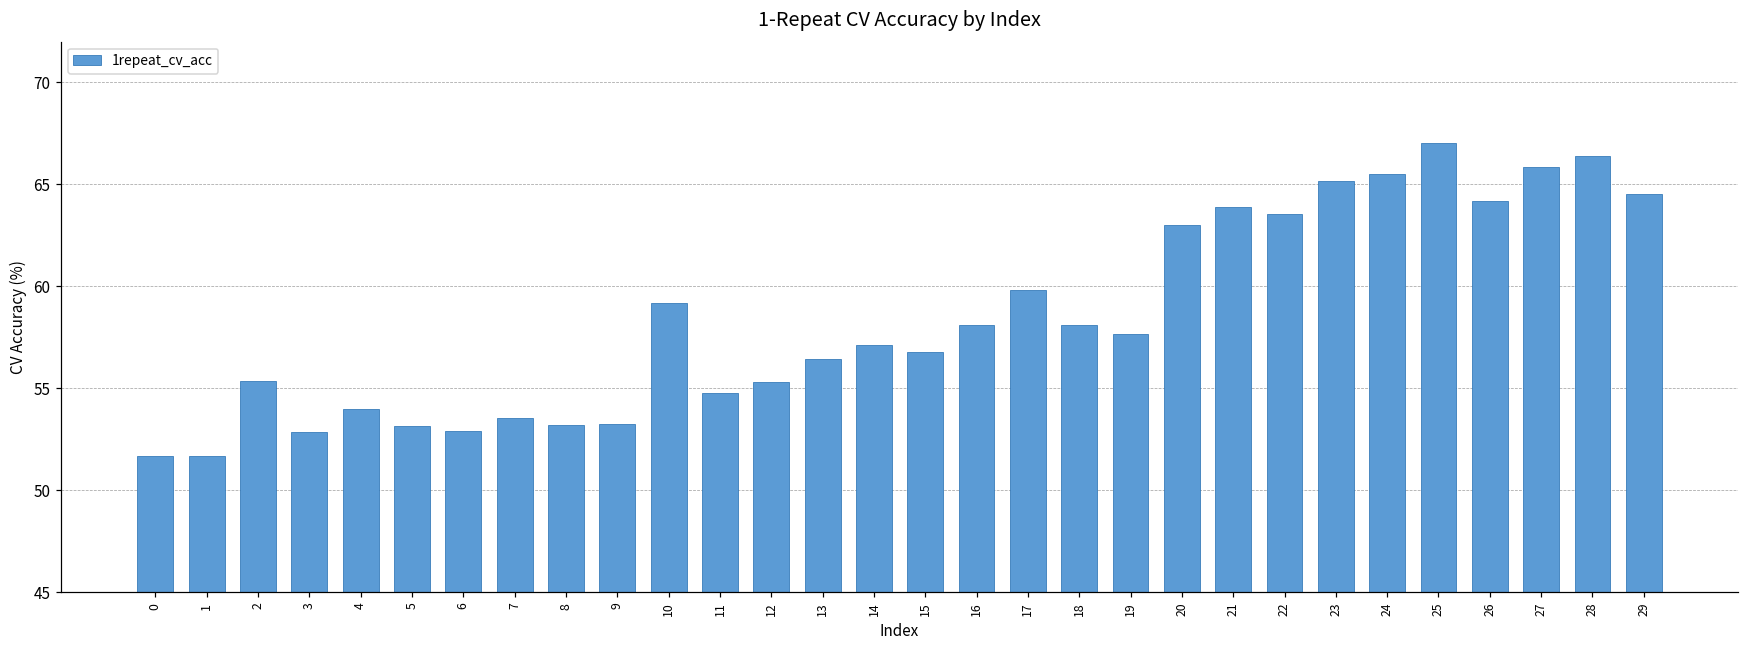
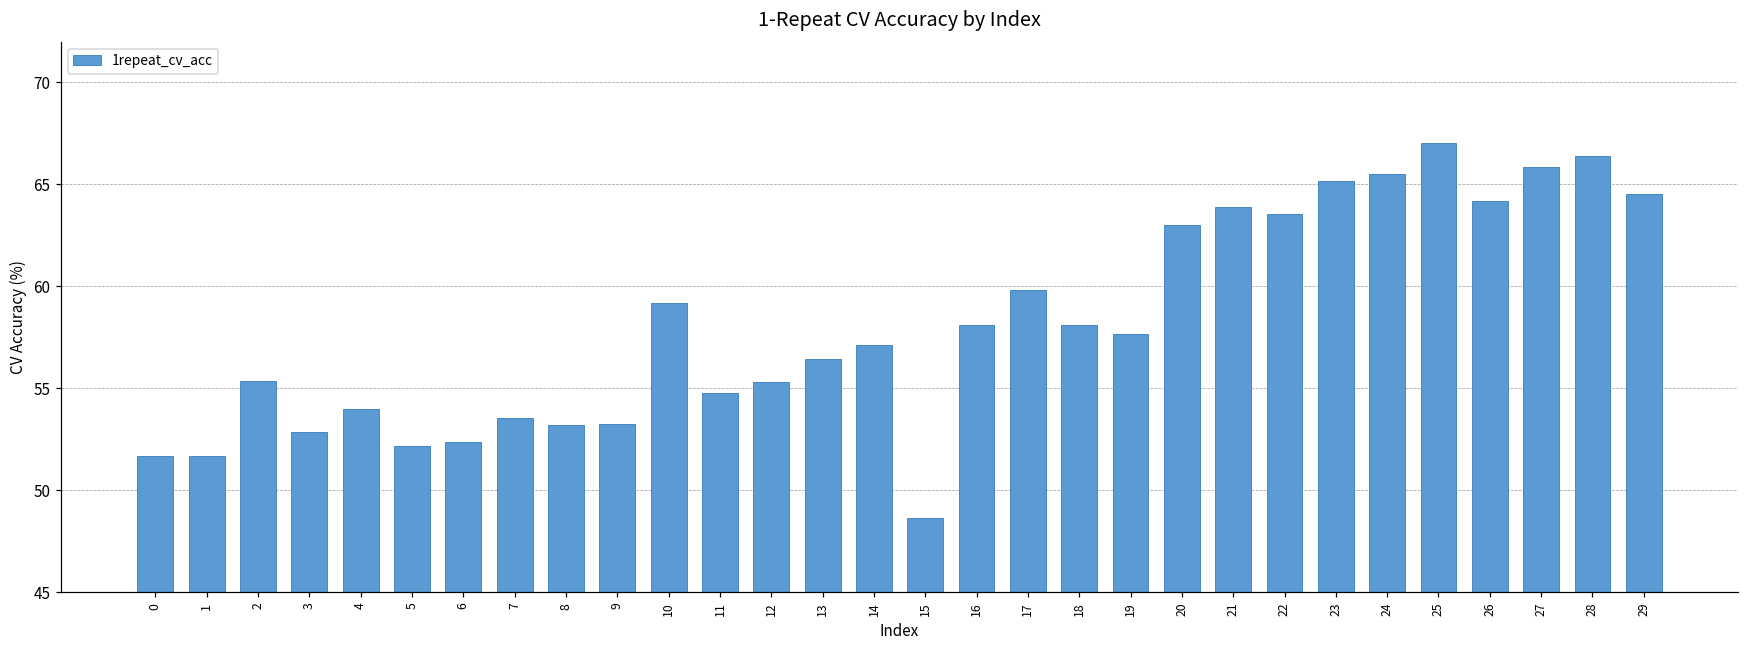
  {
    "0": 51.7,
    "1": 51.7,
    "2": 55.3,
    "3": 52.8,
    "4": 54.0,
-   "5": 53.2,
-   "6": 52.9,
+   "5": 52.1,
+   "6": 52.4,
    "7": 53.5,
    "8": 53.2,
    "9": 53.3,
    "10": 59.2,
    "11": 54.8,
    "12": 55.3,
    "13": 56.4,
    "14": 57.1,
-   "15": 56.8,
+   "15": 48.6,
    "16": 58.1,
    "17": 59.8,
    "18": 58.1,
    "19": 57.7,
    "20": 63.0,
    "21": 63.9,
    "22": 63.6,
    "23": 65.1,
    "24": 65.5,
    "25": 67.0,
    "26": 64.2,
    "27": 65.8,
    "28": 66.4,
    "29": 64.5
  }
